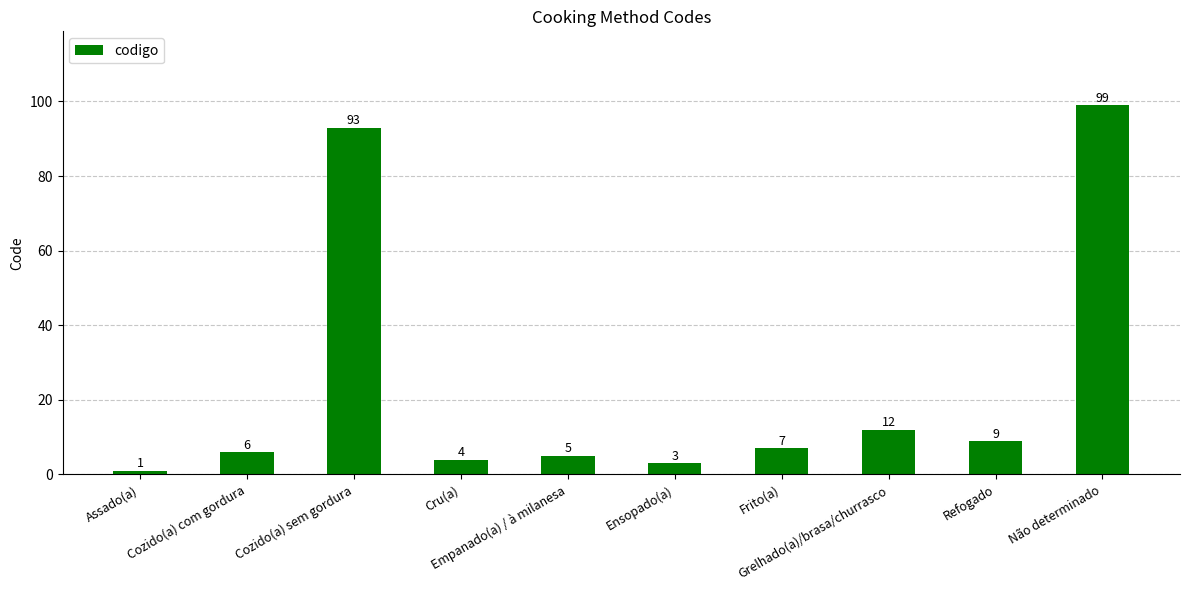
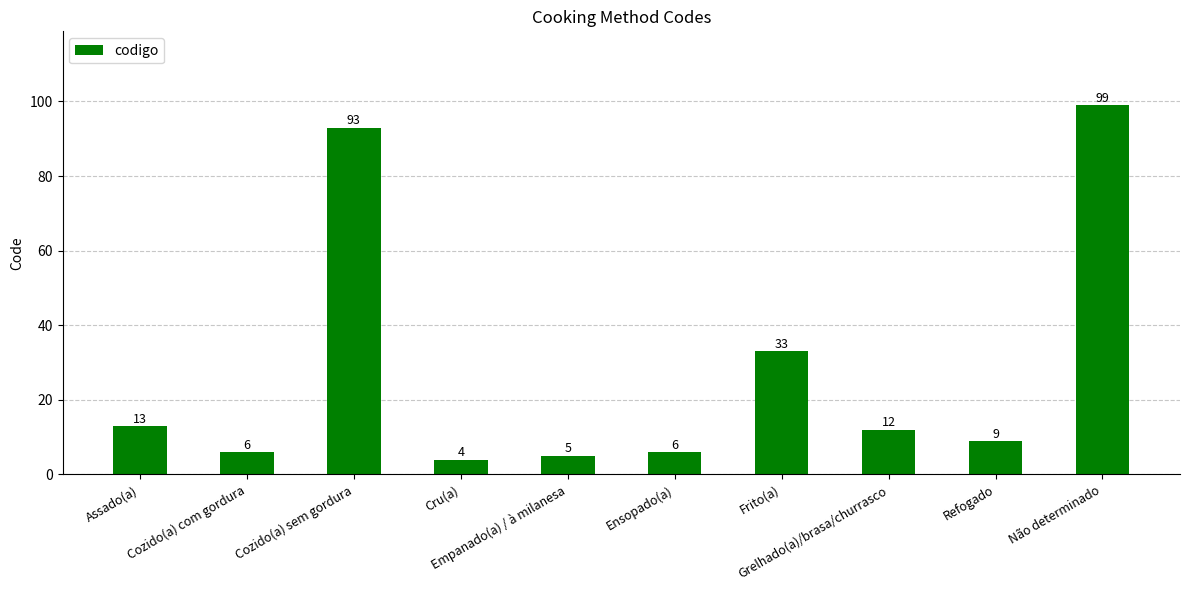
  {
-   "Assado(a)": 1,
+   "Assado(a)": 13,
    "Cozido(a) com gordura": 6,
    "Cozido(a) sem gordura": 93,
    "Cru(a)": 4,
    "Empanado(a) / à milanesa": 5,
-   "Ensopado(a)": 3,
-   "Frito(a)": 7,
+   "Ensopado(a)": 6,
+   "Frito(a)": 33,
    "Grelhado(a)/brasa/churrasco": 12,
    "Refogado": 9,
    "Não determinado": 99
  }
